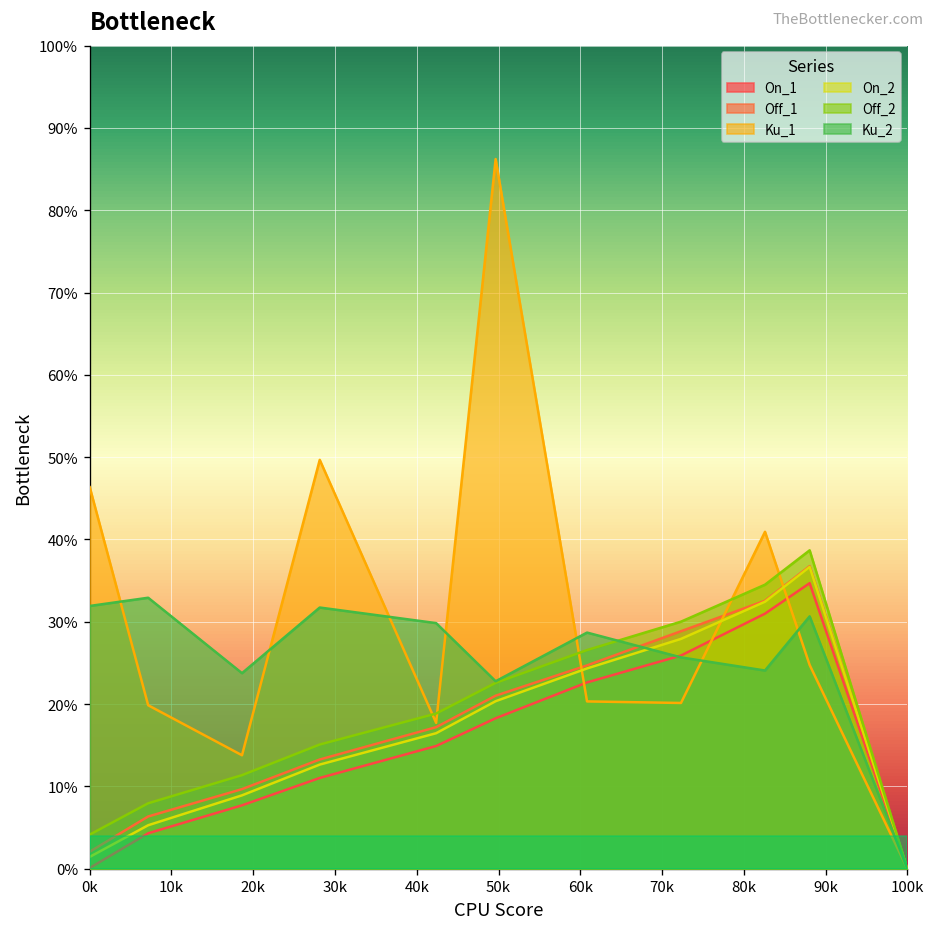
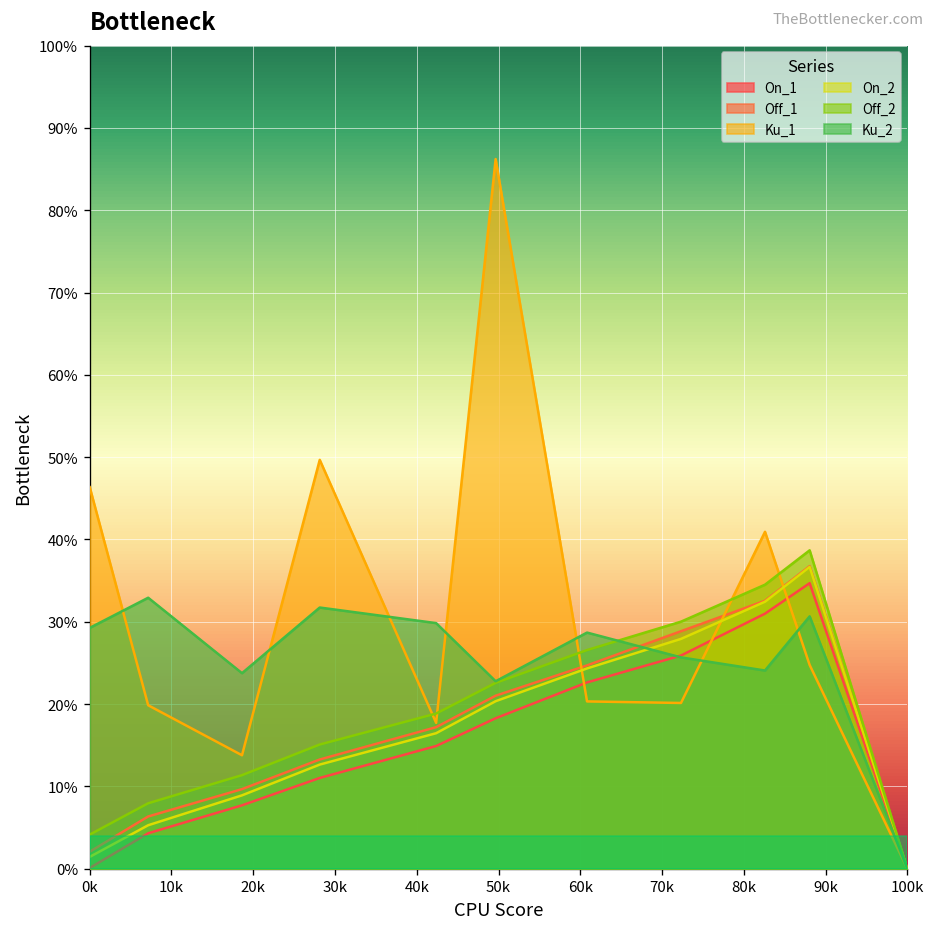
  {
    "Off_2": {
      "0k": "4%"
    },
    "Ku_2": {
-     "0k": "32%"
+     "0k": "29%"
    }
  }
